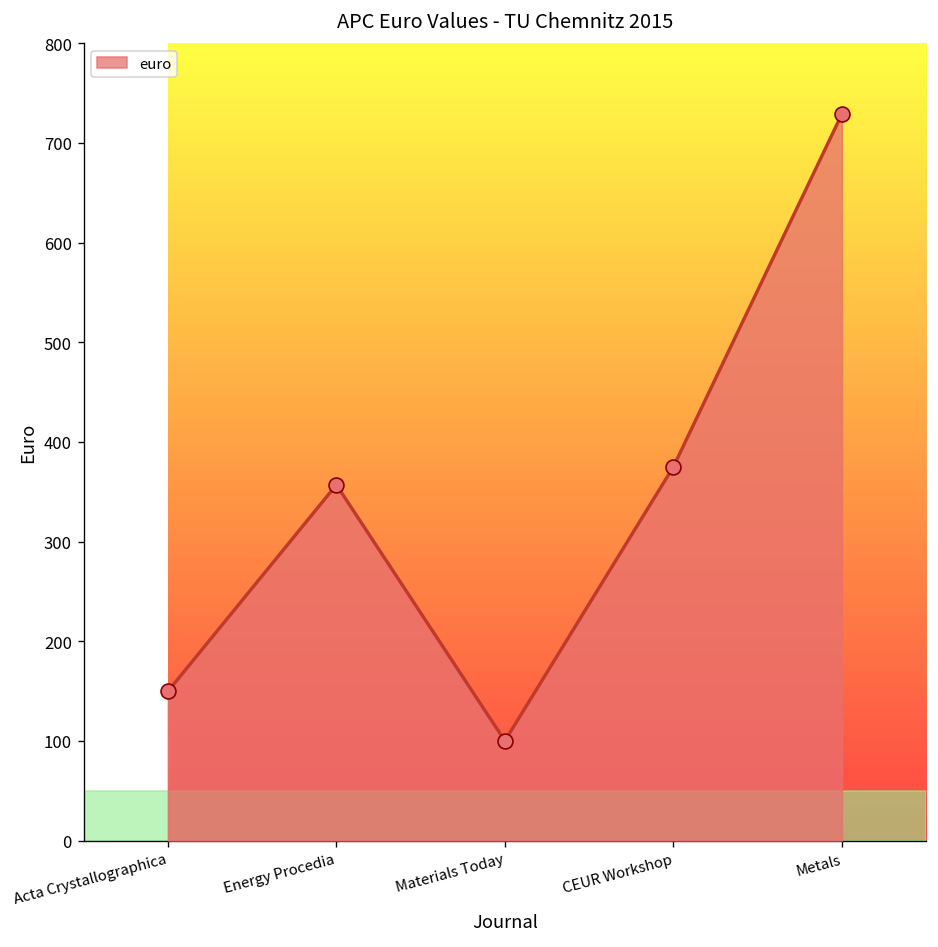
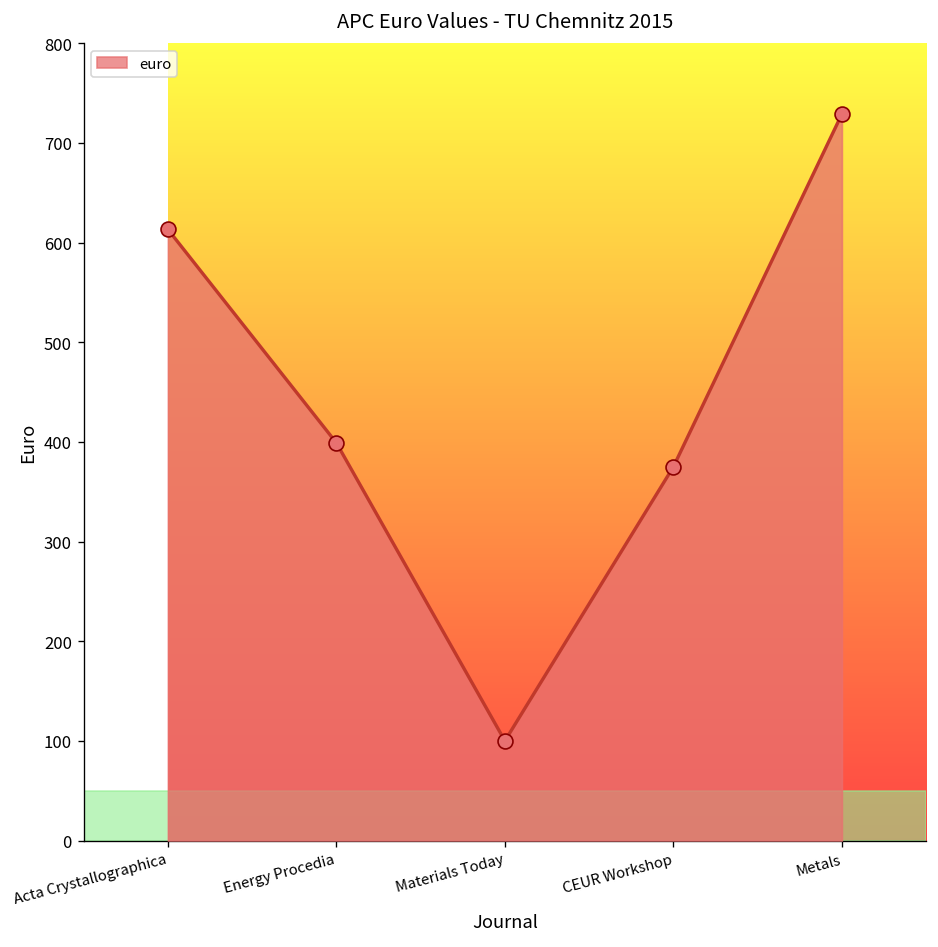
  {
-   "Acta Crystallographica": 150,
-   "Energy Procedia": 360,
+   "Acta Crystallographica": 610,
+   "Energy Procedia": 400,
    "Materials Today": 100,
    "CEUR Workshop": 380,
    "Metals": 730
  }
